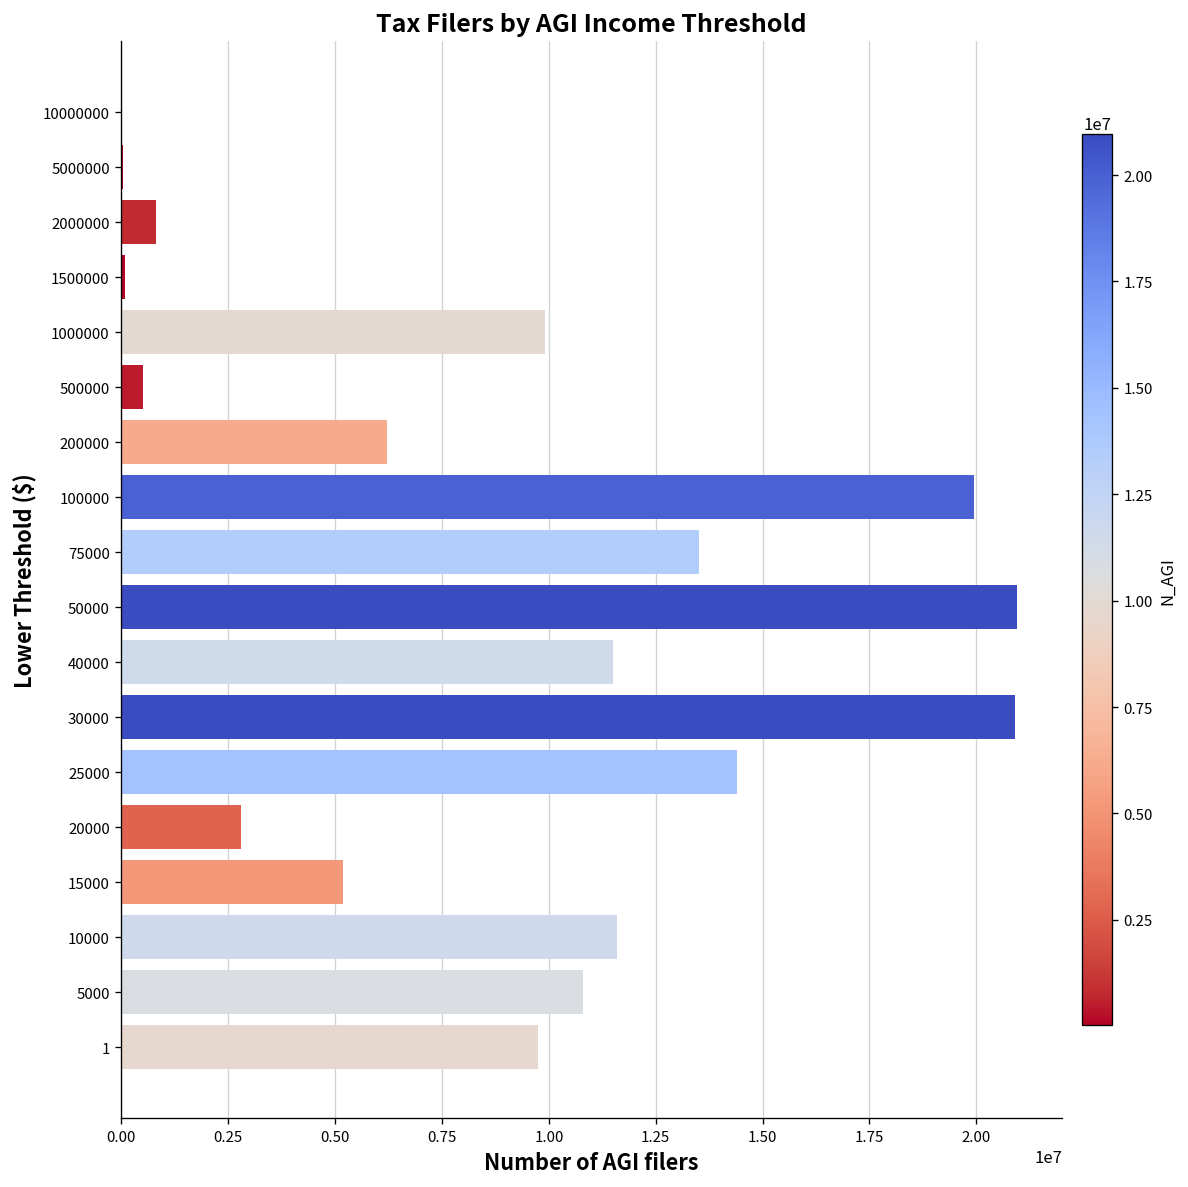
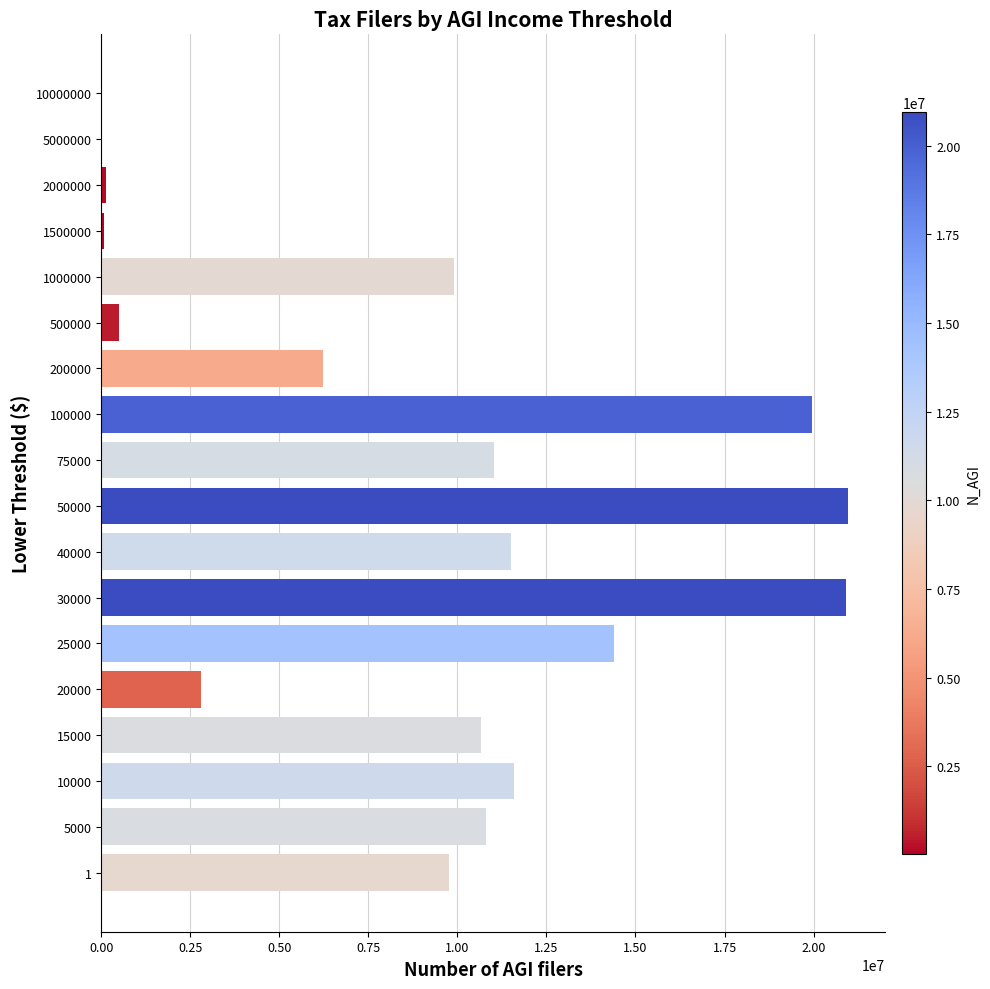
  {
-   "2000000": 800000,
+   "2000000": 100000,
    "1500000": 100000,
    "1000000": 9900000,
    "500000": 500000,
    "200000": 6200000,
    "100000": 20000000,
-   "75000": 13500000,
+   "75000": 11000000,
    "50000": 21000000,
    "40000": 11500000,
    "30000": 20900000,
    "25000": 14400000,
    "20000": 2800000,
-   "15000": 5200000,
+   "15000": 10700000,
    "10000": 11600000,
    "5000": 10800000,
    "1": 9800000
  }
